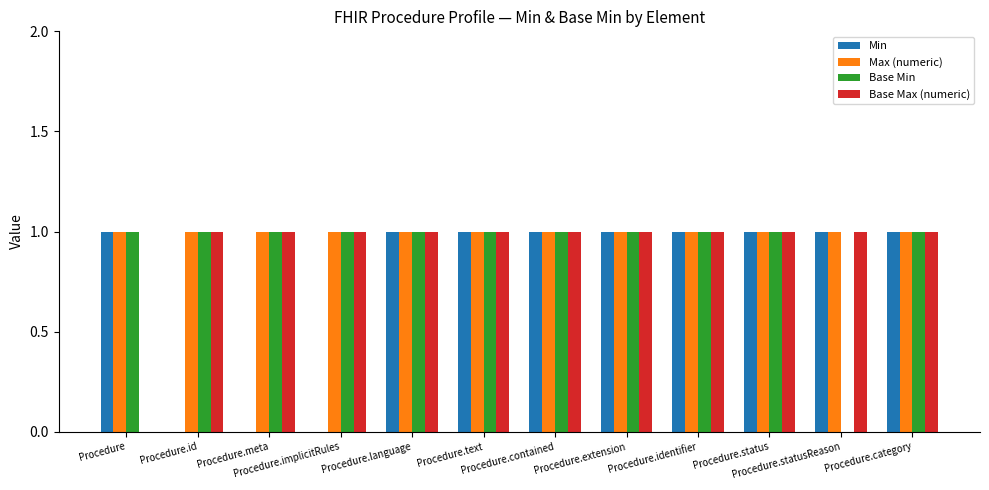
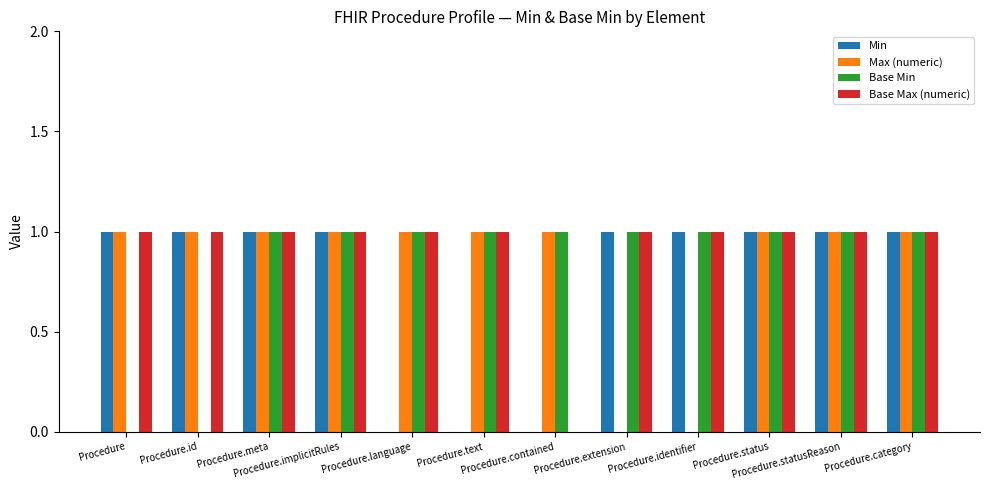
  {
    "Min": {
      "Procedure": 1,
-     "Procedure.id": 0,
-     "Procedure.meta": 0,
-     "Procedure.implicitRules": 0,
-     "Procedure.language": 1,
-     "Procedure.text": 1,
-     "Procedure.contained": 1,
+     "Procedure.id": 1,
+     "Procedure.meta": 1,
+     "Procedure.implicitRules": 1,
+     "Procedure.language": 0,
+     "Procedure.text": 0,
+     "Procedure.contained": 0,
      "Procedure.extension": 1,
      "Procedure.identifier": 1,
      "Procedure.status": 1,
      "Procedure.statusReason": 1,
      "Procedure.category": 1
    },
    "Max (numeric)": {
      "Procedure": 1,
      "Procedure.id": 1,
      "Procedure.meta": 1,
      "Procedure.implicitRules": 1,
      "Procedure.language": 1,
      "Procedure.text": 1,
      "Procedure.contained": 1,
-     "Procedure.extension": 1,
-     "Procedure.identifier": 1,
+     "Procedure.extension": 0,
+     "Procedure.identifier": 0,
      "Procedure.status": 1,
      "Procedure.statusReason": 1,
      "Procedure.category": 1
    },
    "Base Min": {
-     "Procedure": 1,
-     "Procedure.id": 1,
+     "Procedure": 0,
+     "Procedure.id": 0,
      "Procedure.meta": 1,
      "Procedure.implicitRules": 1,
      "Procedure.language": 1,
      "Procedure.text": 1,
      "Procedure.contained": 1,
      "Procedure.extension": 1,
      "Procedure.identifier": 1,
      "Procedure.status": 1,
-     "Procedure.statusReason": 0,
+     "Procedure.statusReason": 1,
      "Procedure.category": 1
    },
    "Base Max (numeric)": {
-     "Procedure": 0,
+     "Procedure": 1,
      "Procedure.id": 1,
      "Procedure.meta": 1,
      "Procedure.implicitRules": 1,
      "Procedure.language": 1,
      "Procedure.text": 1,
-     "Procedure.contained": 1,
+     "Procedure.contained": 0,
      "Procedure.extension": 1,
      "Procedure.identifier": 1,
      "Procedure.status": 1,
      "Procedure.statusReason": 1,
      "Procedure.category": 1
    }
  }
